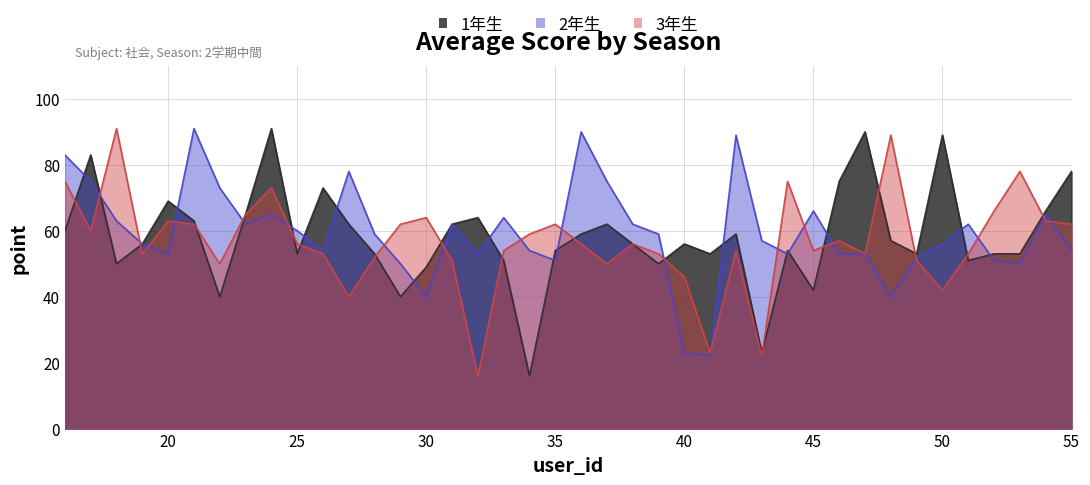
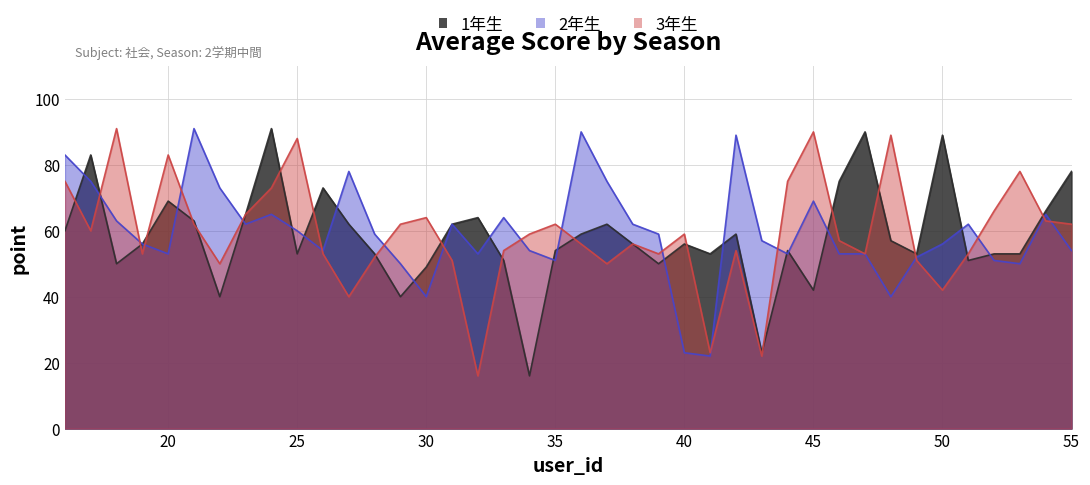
  {
    "1年生": {
      "20": 69,
      "25": 53,
      "30": 49,
      "35": 54,
      "40": 56,
      "45": 42,
      "50": 89,
      "55": 78
    },
    "2年生": {
      "20": 53,
      "25": 60,
      "30": 40,
      "35": 51,
      "40": 23,
-     "45": 66,
+     "45": 69,
      "50": 56,
      "55": 54
    },
    "3年生": {
-     "20": 63,
-     "25": 56,
+     "20": 83,
+     "25": 88,
      "30": 64,
      "35": 62,
-     "40": 46,
-     "45": 54,
+     "40": 59,
+     "45": 90,
      "50": 42,
      "55": 62
    }
  }
